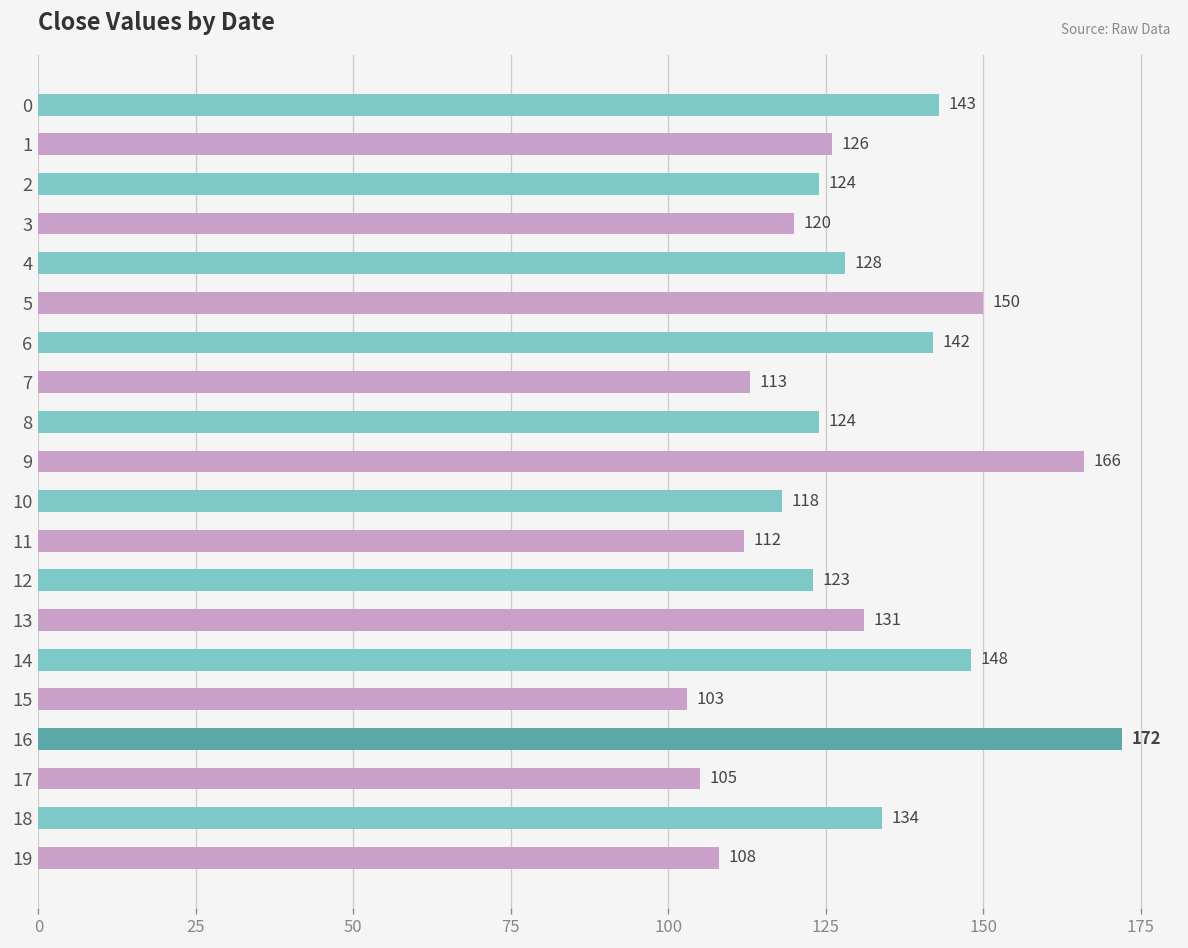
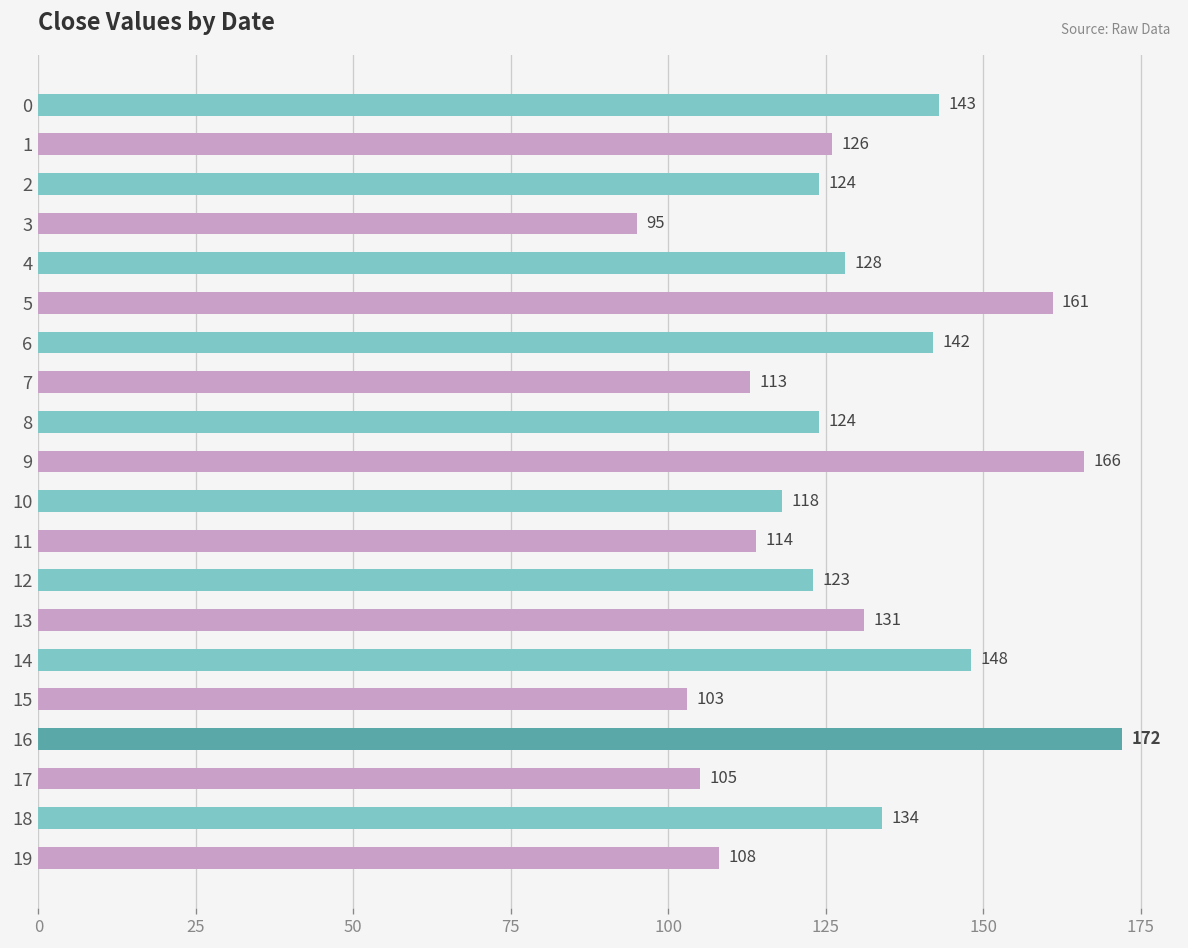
  {
    "0": 143,
    "1": 126,
    "2": 124,
-   "3": 120,
+   "3": 95,
    "4": 128,
-   "5": 150,
+   "5": 161,
    "6": 142,
    "7": 113,
    "8": 124,
    "9": 166,
    "10": 118,
-   "11": 112,
+   "11": 114,
    "12": 123,
    "13": 131,
    "14": 148,
    "15": 103,
    "16": 172,
    "17": 105,
    "18": 134,
    "19": 108
  }
